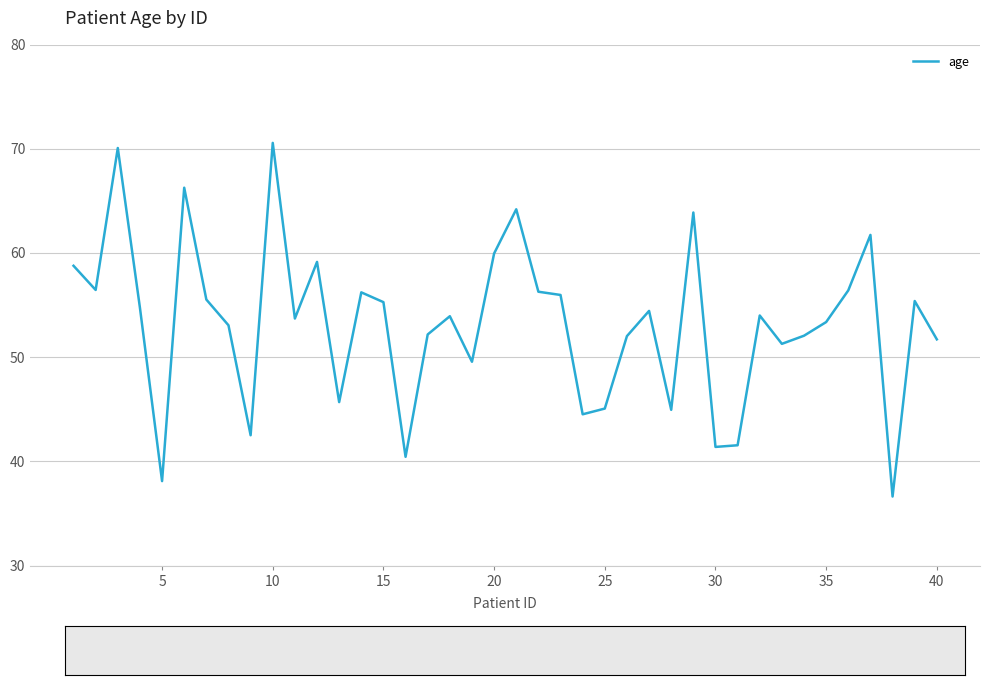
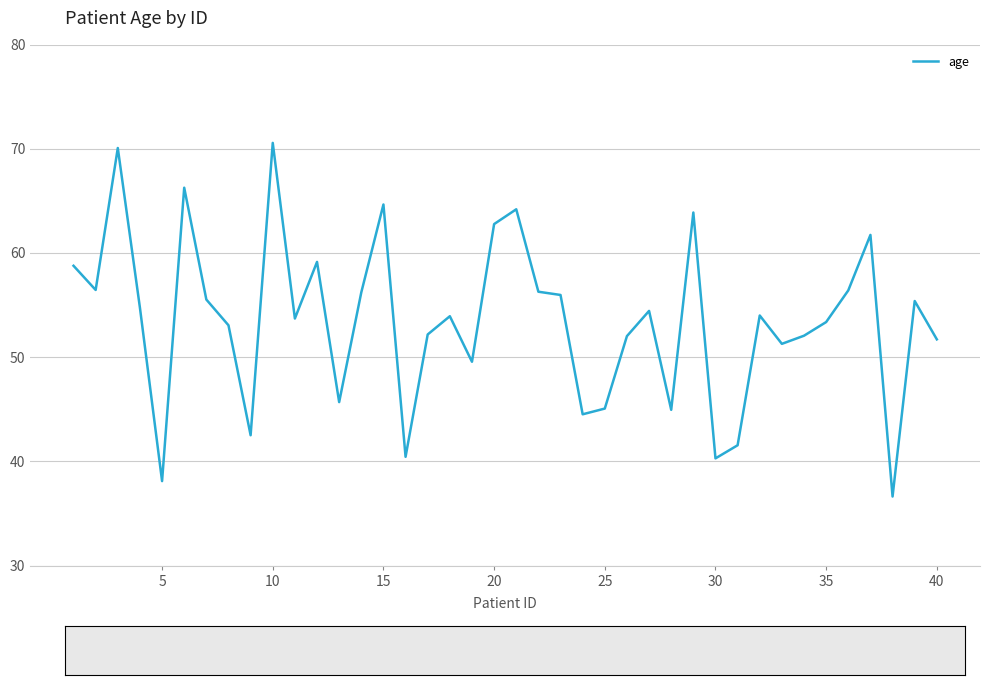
  {
    "5": 38.1,
    "10": 70.6,
-   "15": 55.3,
-   "20": 60.0,
+   "15": 64.7,
+   "20": 62.8,
    "25": 45.1,
-   "30": 41.4,
+   "30": 40.3,
    "35": 53.4,
    "40": 51.7
  }
